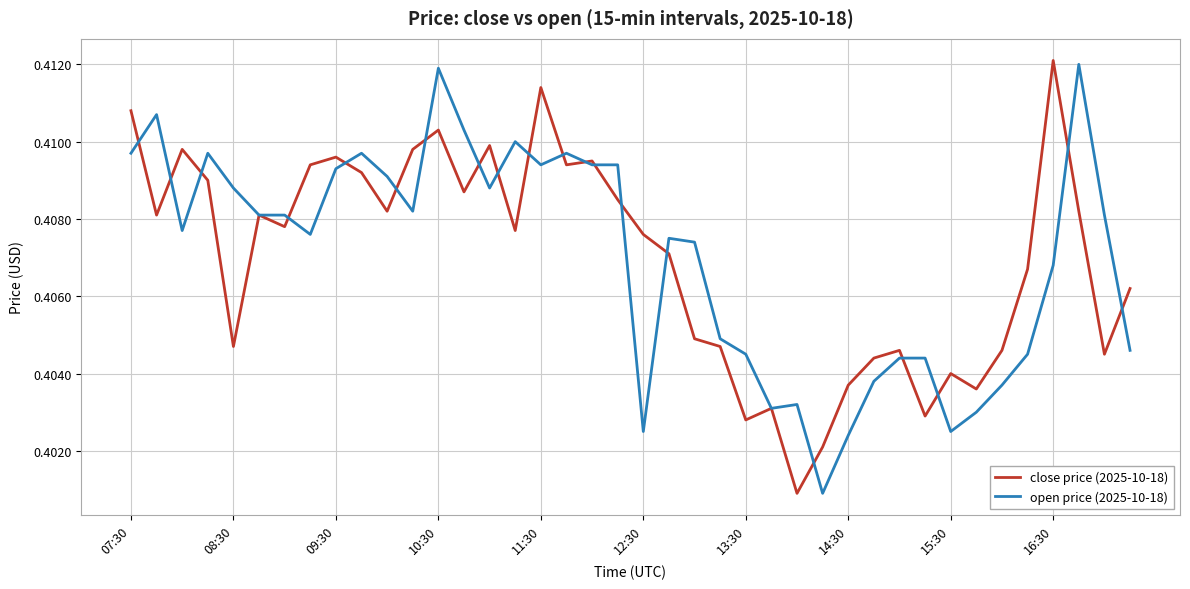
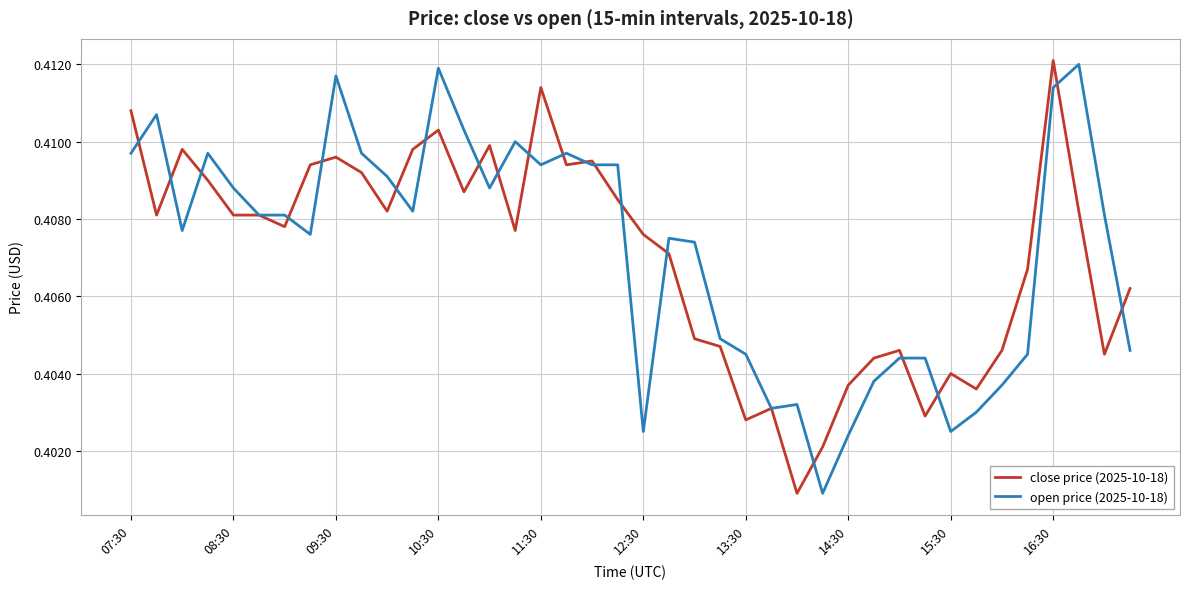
  {
    "close price (2025-10-18)": {
      "07:30": 0.4108,
-     "08:30": 0.4047,
+     "08:30": 0.4081,
      "09:30": 0.4096,
      "10:30": 0.4103,
      "11:30": 0.4114,
      "12:30": 0.4076,
      "13:30": 0.4028,
      "14:30": 0.4037,
      "15:30": 0.4040,
      "16:30": 0.4121
    },
    "open price (2025-10-18)": {
      "07:30": 0.4097,
      "08:30": 0.4088,
-     "09:30": 0.4093,
+     "09:30": 0.4117,
      "10:30": 0.4119,
      "11:30": 0.4094,
      "12:30": 0.4025,
      "13:30": 0.4045,
      "14:30": 0.4024,
      "15:30": 0.4025,
-     "16:30": 0.4068
+     "16:30": 0.4114
    }
  }
